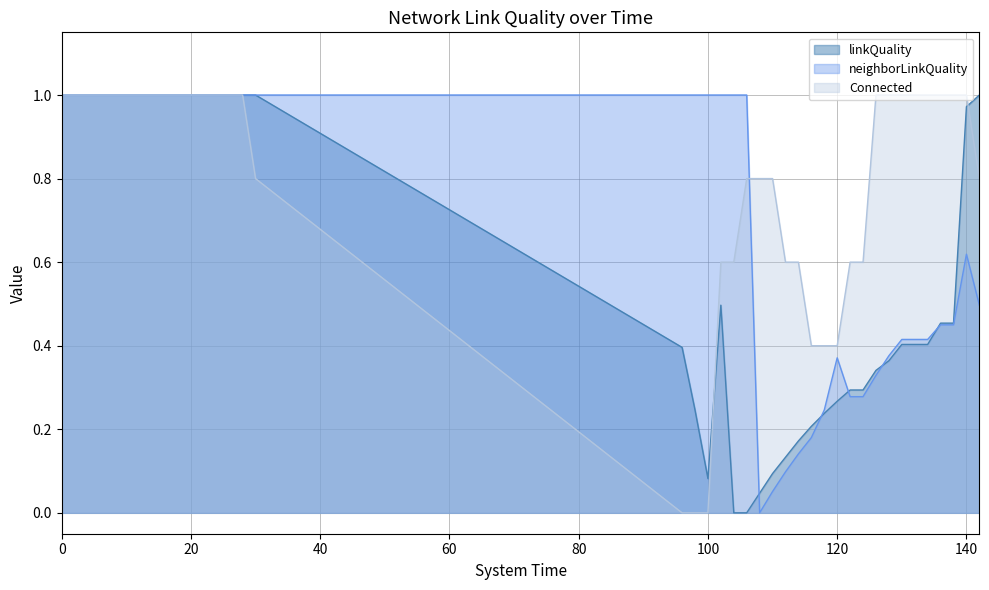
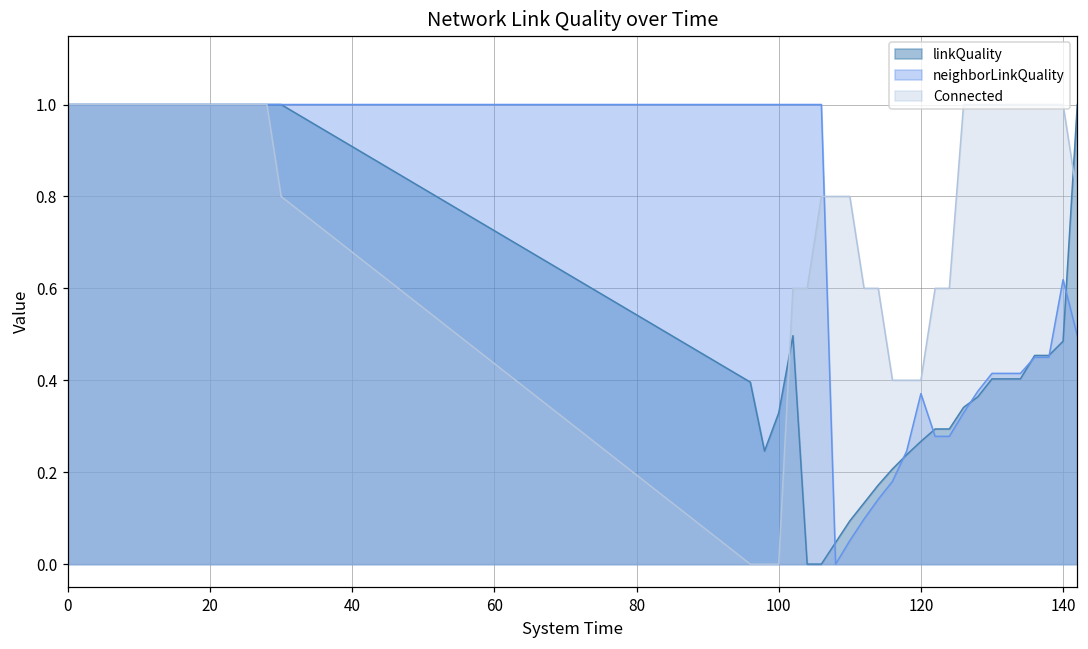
  {
    "linkQuality": {
-     "100": 0.08,
+     "100": 0.33,
      "120": 0.27,
-     "140": 0.97
+     "140": 0.49
    },
    "neighborLinkQuality": {
      "100": 1.00,
      "120": 0.37,
      "140": 0.62
    },
    "Connected": {
      "100": 0.00,
      "120": 0.40
    }
  }
